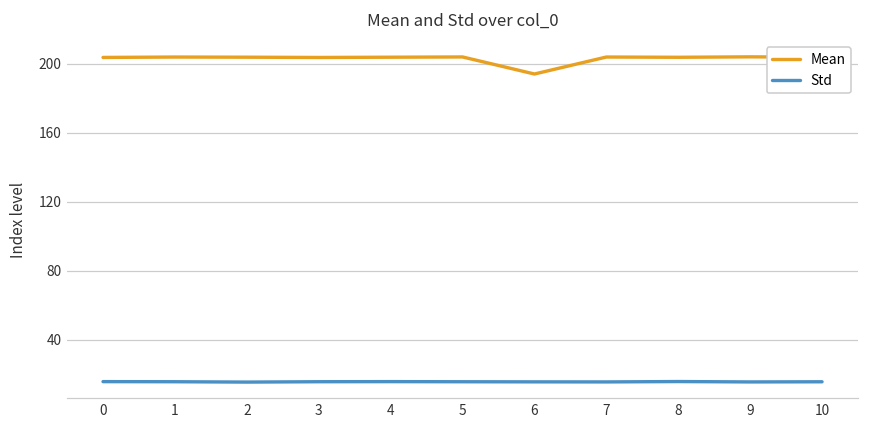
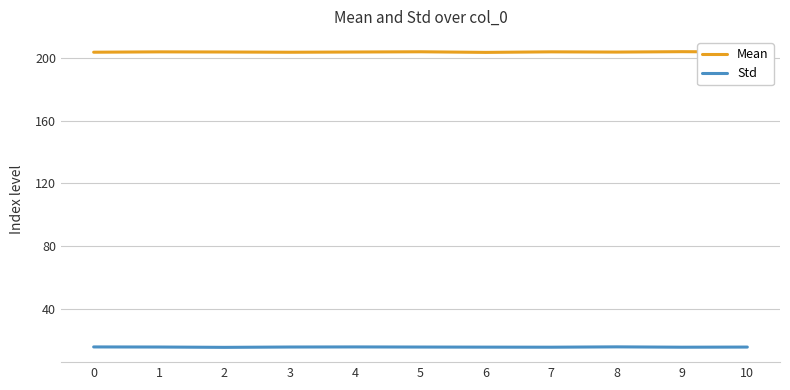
  {
    "Mean": {
      "0": 204,
      "1": 204,
      "2": 204,
      "3": 204,
      "4": 204,
      "5": 204,
-     "6": 194,
+     "6": 204,
      "7": 204,
      "8": 204,
      "9": 204
    },
    "Std": {
      "0": 16,
      "1": 16,
      "2": 15,
      "3": 16,
      "4": 16,
      "5": 16,
      "6": 15,
      "7": 15,
      "8": 16,
      "9": 15,
      "10": 15
    }
  }
